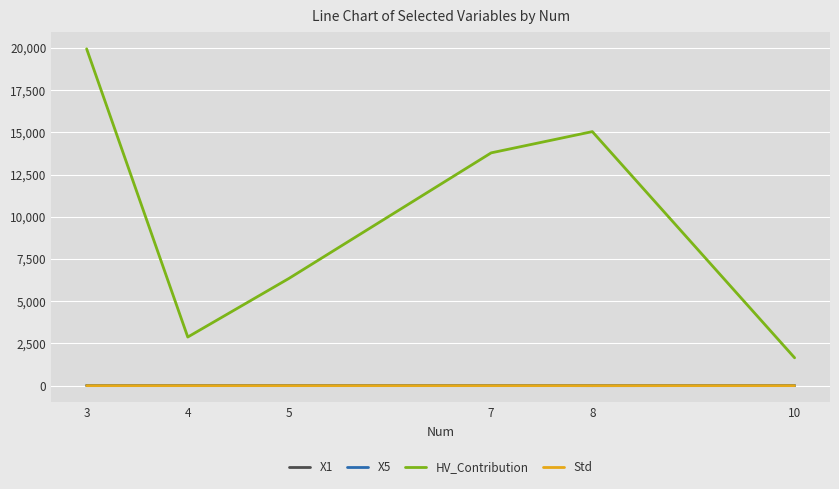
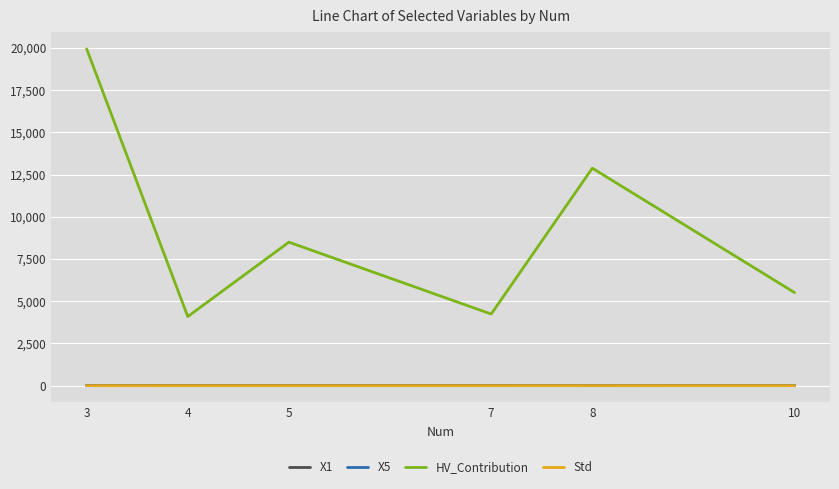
  {
    "Std": {
      "3": "0",
      "4": "0",
      "5": "0",
      "7": "0",
      "8": "0",
      "10": "0"
    },
    "HV_Contribution": {
      "3": "19,900",
-     "4": "2,900",
-     "5": "6,300",
-     "7": "13,800",
-     "8": "15,000",
-     "10": "1,600"
+     "4": "4,100",
+     "5": "8,500",
+     "7": "4,200",
+     "8": "12,900",
+     "10": "5,500"
    }
  }
